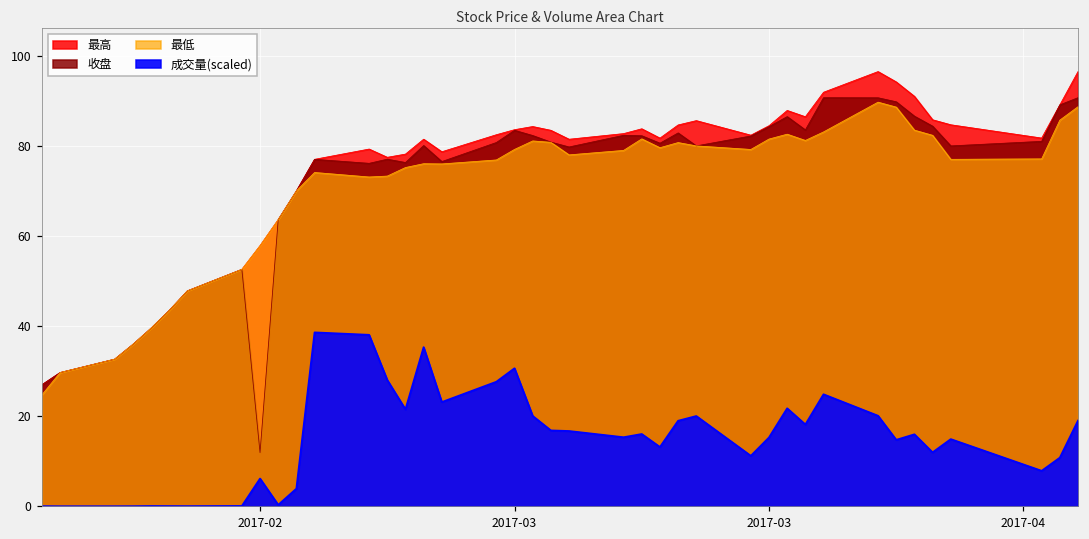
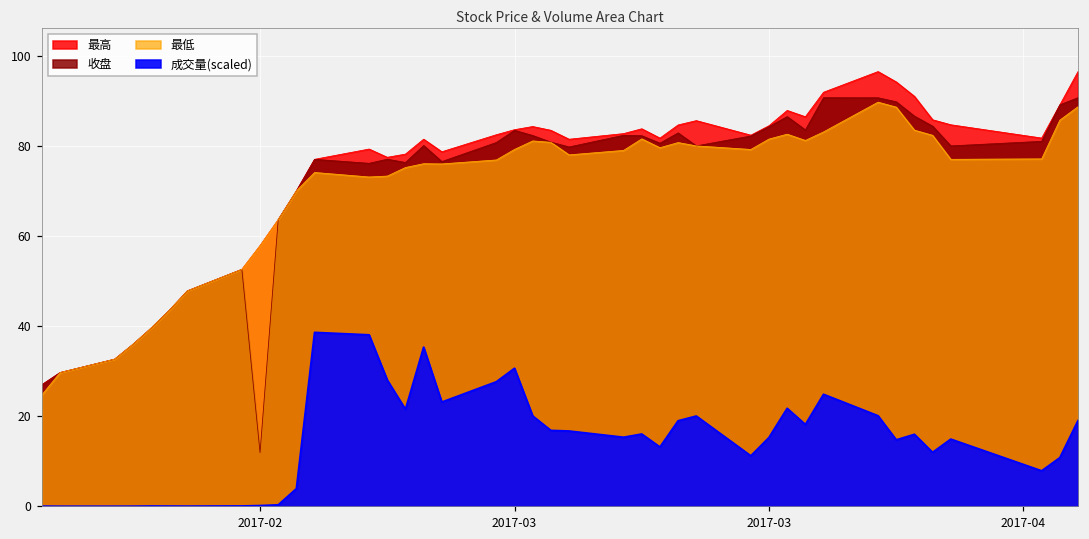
  {
    "收盘": {
      "2017-02": 12
    },
    "成交量(scaled)": {
-     "2017-02": 6
+     "2017-02": 0
    }
  }
